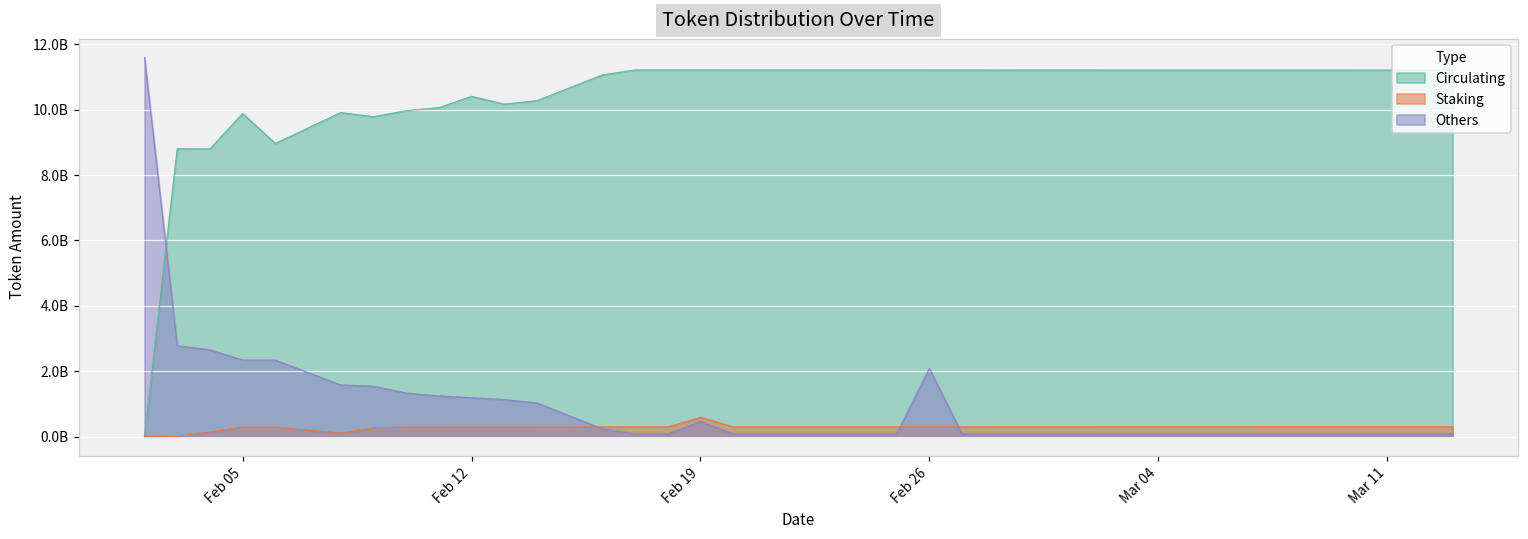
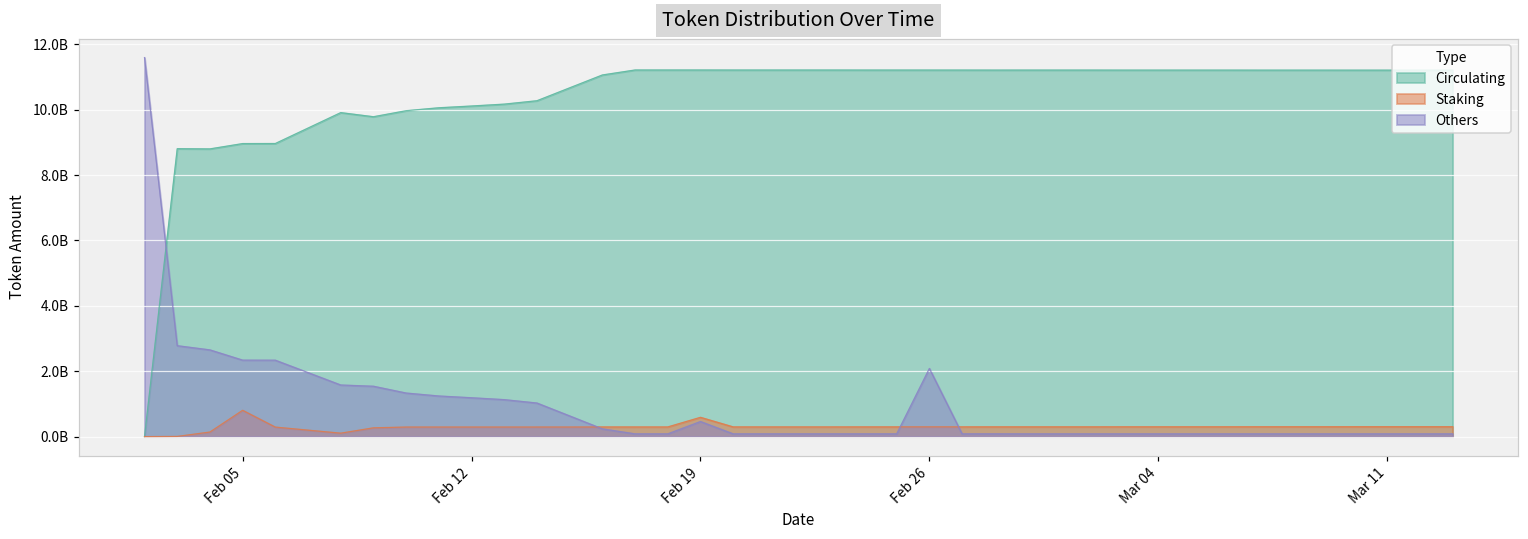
  {
    "Circulating": {
-     "Feb 05": 9900000000,
-     "Feb 12": 10400000000,
+     "Feb 05": 9000000000,
+     "Feb 12": 10100000000,
      "Feb 19": 11200000000,
      "Feb 26": 11200000000,
      "Mar 04": 11200000000,
      "Mar 11": 11200000000
    },
    "Staking": {
-     "Feb 05": 300000000,
+     "Feb 05": 800000000,
      "Feb 12": 300000000,
      "Feb 19": 600000000,
      "Feb 26": 300000000,
      "Mar 04": 300000000,
      "Mar 11": 300000000
    },
    "Others": {
      "Feb 05": 2300000000,
      "Feb 12": 1200000000,
      "Feb 19": 500000000,
      "Feb 26": 2100000000,
      "Mar 04": 100000000,
      "Mar 11": 100000000
    }
  }
